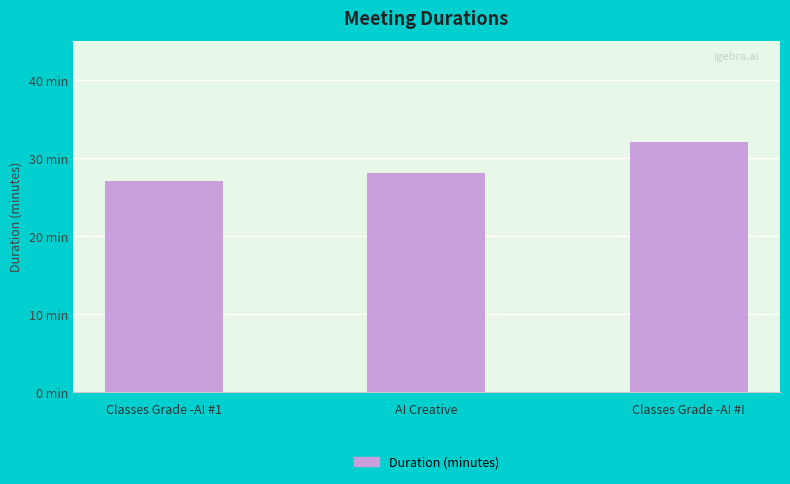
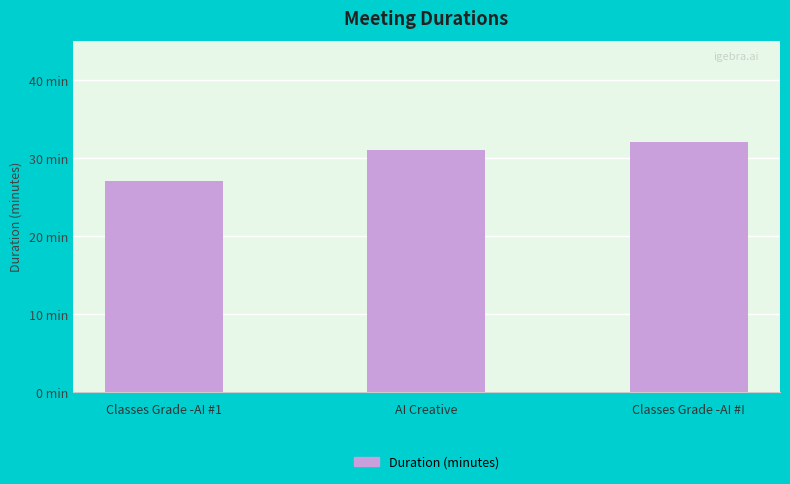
  {
    "Classes Grade -AI #1": "27 min",
-   "AI Creative": "28 min",
+   "AI Creative": "31 min",
    "Classes Grade -AI #!": "32 min"
  }
